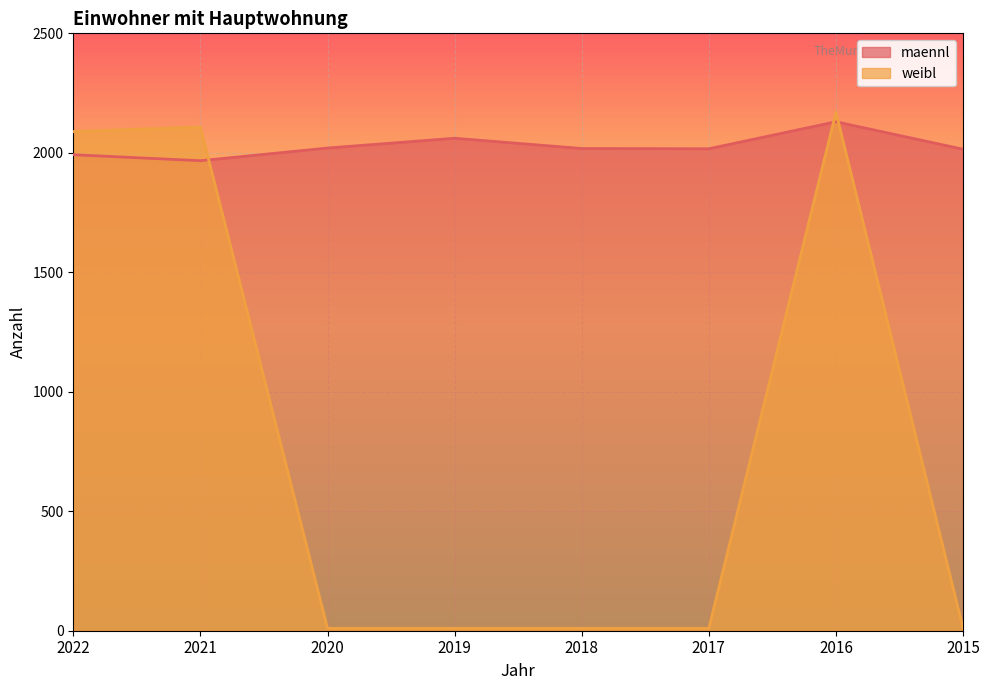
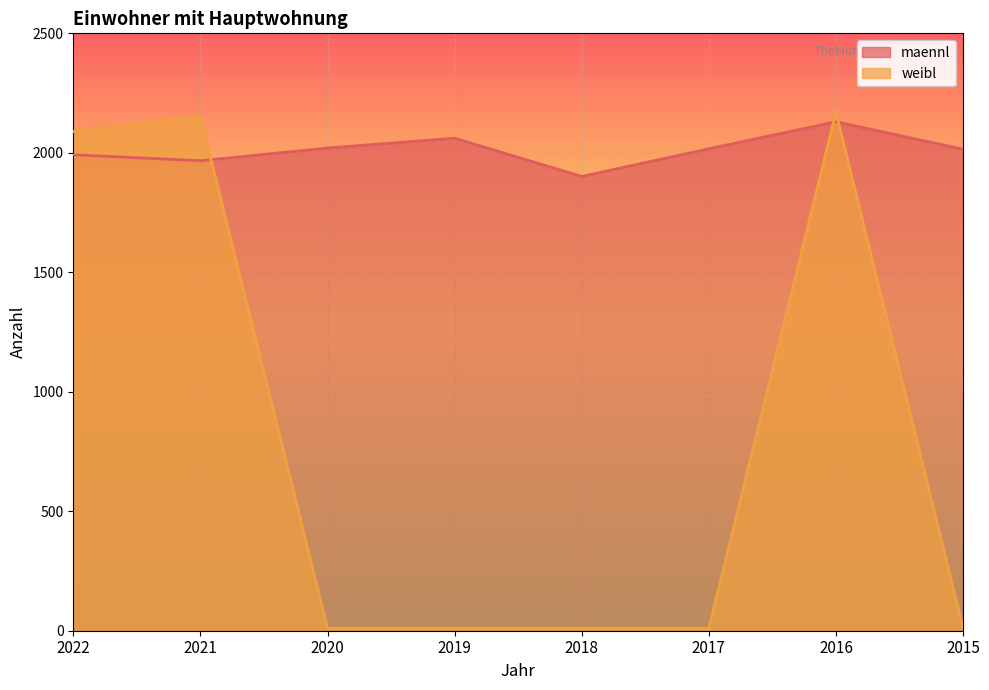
  {
    "maennl": {
      "2022": 1990,
      "2021": 1970,
      "2020": 2020,
      "2019": 2060,
-     "2018": 2020,
+     "2018": 1900,
      "2017": 2020,
      "2016": 2130,
      "2015": 2020
    },
    "weibl": {
      "2022": 2090,
-     "2021": 2110,
+     "2021": 2150,
      "2020": 10,
      "2019": 10,
      "2018": 10,
      "2017": 10,
      "2016": 2170,
      "2015": 10
    }
  }
